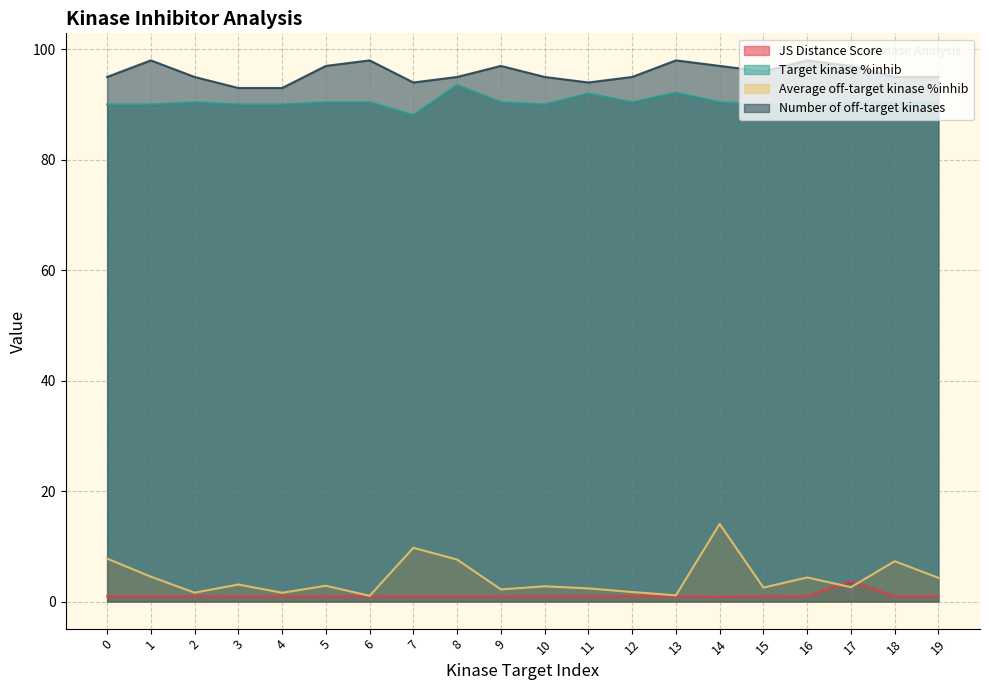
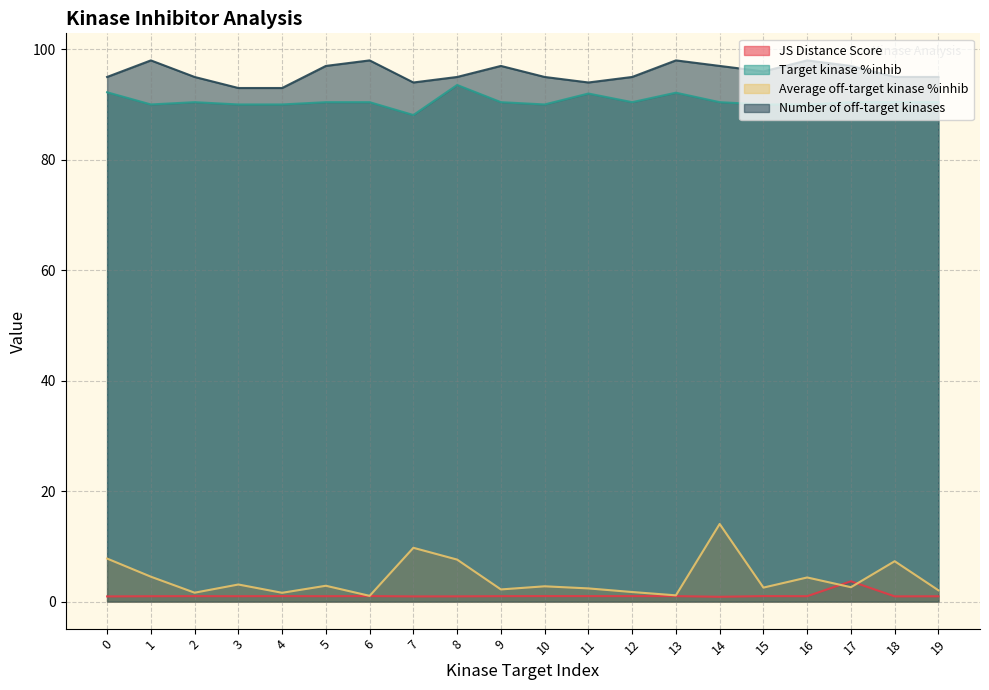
  {
    "JS Distance Score": {
      "0": 1,
      "1": 1,
      "2": 1,
      "3": 1,
      "4": 1,
      "5": 1,
      "7": 1,
      "8": 1,
      "9": 1,
      "10": 1,
      "11": 1,
      "12": 1,
      "14": 1,
      "15": 1,
      "16": 1,
      "17": 4,
      "18": 1,
      "19": 1
    },
    "Target kinase %inhib": {
-     "0": 90,
+     "0": 92,
      "1": 90,
      "2": 90,
      "3": 90,
      "4": 90,
      "5": 90,
      "6": 90,
      "7": 88,
      "8": 94,
      "9": 90,
      "10": 90,
      "11": 92,
      "12": 90,
      "13": 92,
      "14": 90
    },
    "Average off-target kinase %inhib": {
      "0": 8,
      "1": 5,
      "2": 2,
      "3": 3,
      "4": 2,
      "5": 3,
      "7": 10,
      "8": 8,
      "9": 2,
      "10": 3,
      "11": 2,
      "12": 2,
      "14": 14,
      "15": 3,
      "16": 4,
      "17": 3,
      "18": 7,
-     "19": 4
+     "19": 2
    },
    "Number of off-target kinases": {
      "0": 95,
      "1": 98,
      "2": 95,
      "3": 93,
      "4": 93,
      "5": 97,
      "6": 98,
      "7": 94,
      "8": 95,
      "9": 97,
      "10": 95,
      "11": 94,
      "12": 95,
      "13": 98,
      "14": 97
    }
  }
